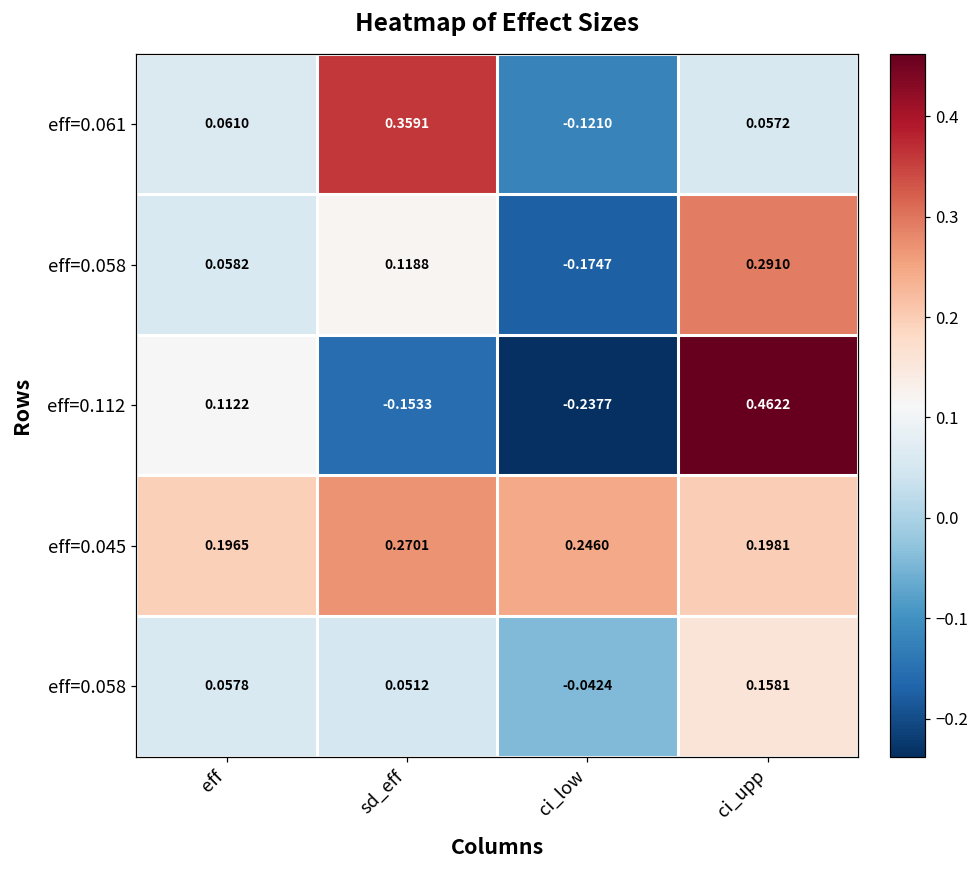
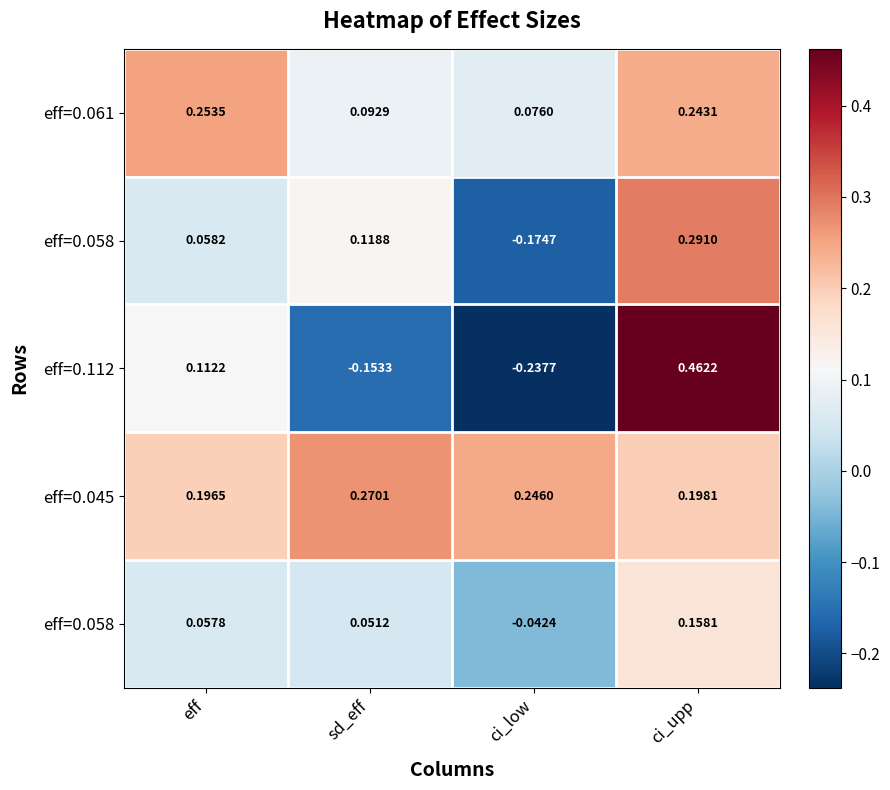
  {
    "eff=0.061": {
-     "eff": 0.0610,
-     "sd_eff": 0.3591,
-     "ci_low": -0.1210,
-     "ci_upp": 0.0572
+     "eff": 0.2535,
+     "sd_eff": 0.0929,
+     "ci_low": 0.0760,
+     "ci_upp": 0.2431
    },
    "eff=0.112": {
      "eff": 0.1122,
      "sd_eff": -0.1533,
      "ci_low": -0.2377,
      "ci_upp": 0.4622
    },
    "eff=0.045": {
      "eff": 0.1965,
      "sd_eff": 0.2701,
      "ci_low": 0.2460,
      "ci_upp": 0.1981
    }
  }
